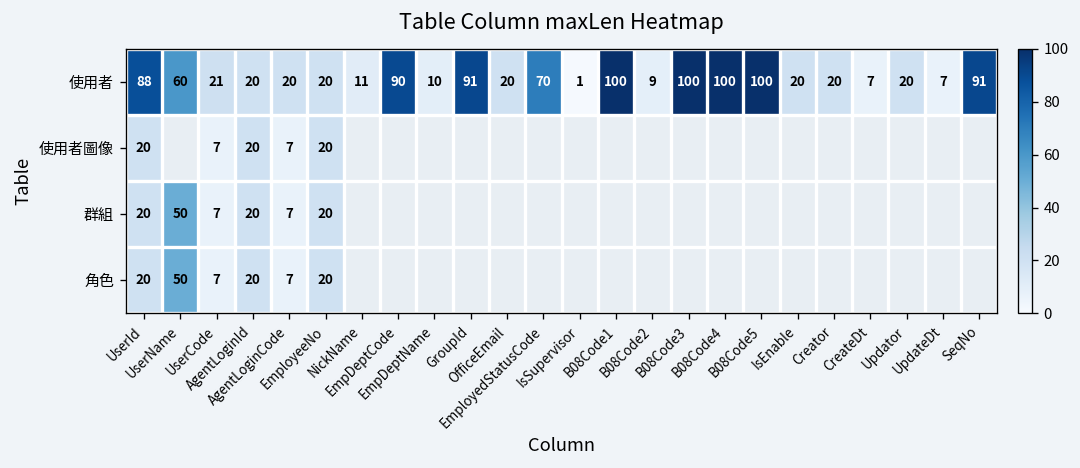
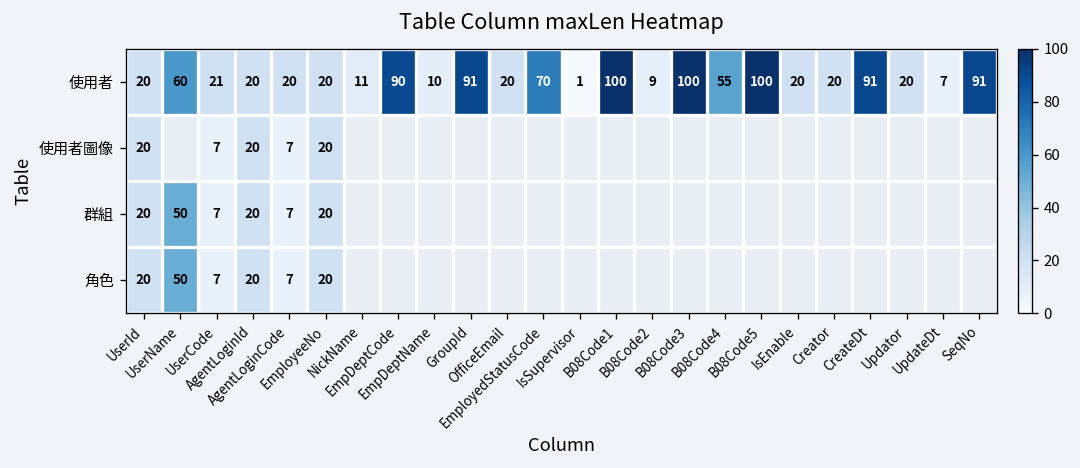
  {
    "使用者": {
-     "UserId": 88,
+     "UserId": 20,
      "UserName": 60,
      "UserCode": 21,
      "AgentLoginId": 20,
      "AgentLoginCode": 20,
      "EmployeeNo": 20,
      "NickName": 11,
      "EmpDeptCode": 90,
      "EmpDeptName": 10,
      "GroupId": 91,
      "OfficeEmail": 20,
      "EmployedStatusCode": 70,
      "IsSupervisor": 1,
      "B08Code1": 100,
      "B08Code2": 9,
      "B08Code3": 100,
-     "B08Code4": 100,
+     "B08Code4": 55,
      "B08Code5": 100,
      "IsEnable": 20,
      "Creator": 20,
-     "CreateDt": 7,
+     "CreateDt": 91,
      "Updator": 20,
      "UpdateDt": 7,
      "SeqNo": 91
    },
    "使用者圖像": {
      "UserId": 20,
      "UserCode": 7,
      "AgentLoginId": 20,
      "AgentLoginCode": 7,
      "EmployeeNo": 20
    },
    "群組": {
      "UserId": 20,
      "UserName": 50,
      "UserCode": 7,
      "AgentLoginId": 20,
      "AgentLoginCode": 7,
      "EmployeeNo": 20
    },
    "角色": {
      "UserId": 20,
      "UserName": 50,
      "UserCode": 7,
      "AgentLoginId": 20,
      "AgentLoginCode": 7,
      "EmployeeNo": 20
    }
  }
